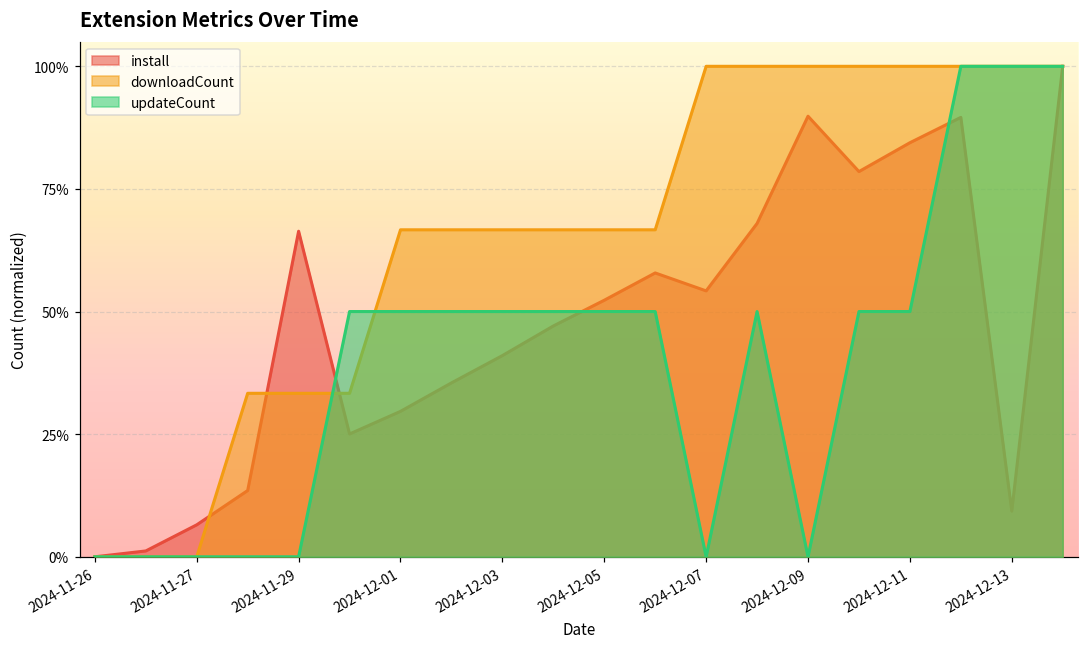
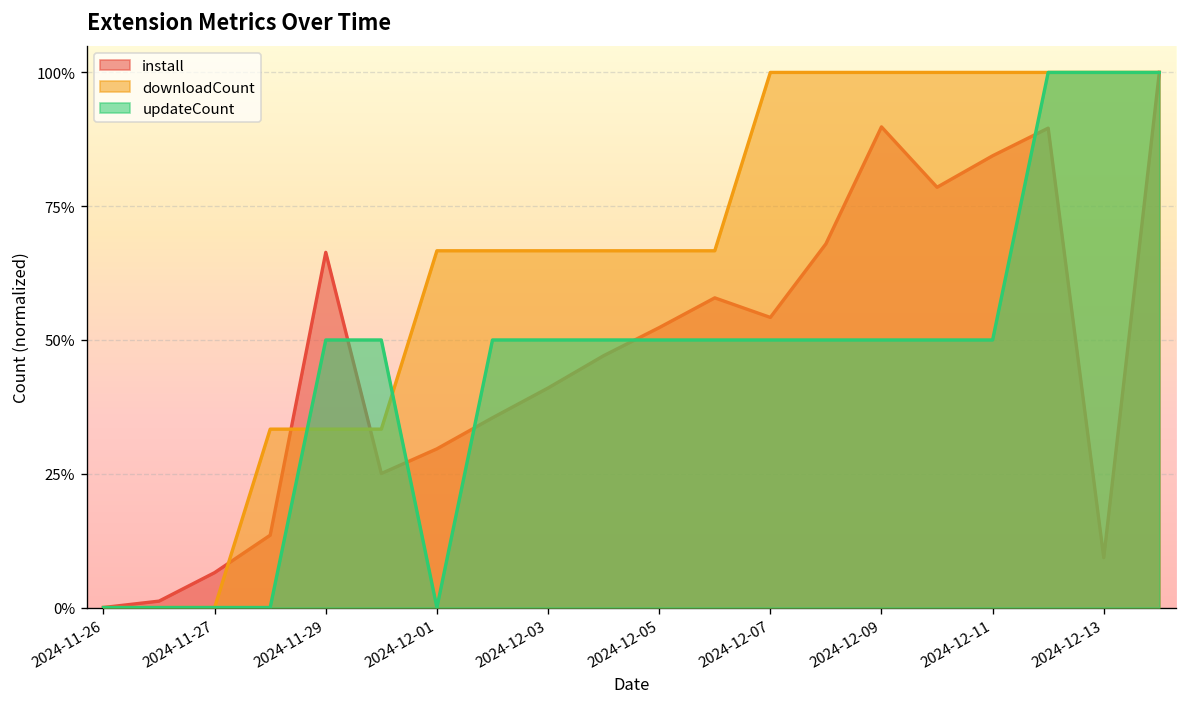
  {
    "install": {
      "2024-11-27": "7%",
      "2024-11-29": "66%",
      "2024-12-01": "30%",
      "2024-12-03": "41%",
      "2024-12-05": "52%",
      "2024-12-07": "54%",
      "2024-12-09": "90%",
      "2024-12-11": "84%",
      "2024-12-13": "9%"
    },
    "downloadCount": {
      "2024-11-29": "33%",
      "2024-12-01": "67%",
      "2024-12-03": "67%",
      "2024-12-05": "67%",
      "2024-12-07": "100%",
      "2024-12-09": "100%",
      "2024-12-11": "100%"
    },
    "updateCount": {
-     "2024-11-29": "0%",
-     "2024-12-01": "50%",
+     "2024-11-29": "50%",
+     "2024-12-01": "0%",
      "2024-12-03": "50%",
      "2024-12-05": "50%",
-     "2024-12-07": "0%",
-     "2024-12-09": "0%",
+     "2024-12-07": "50%",
+     "2024-12-09": "50%",
      "2024-12-11": "50%"
    }
  }
